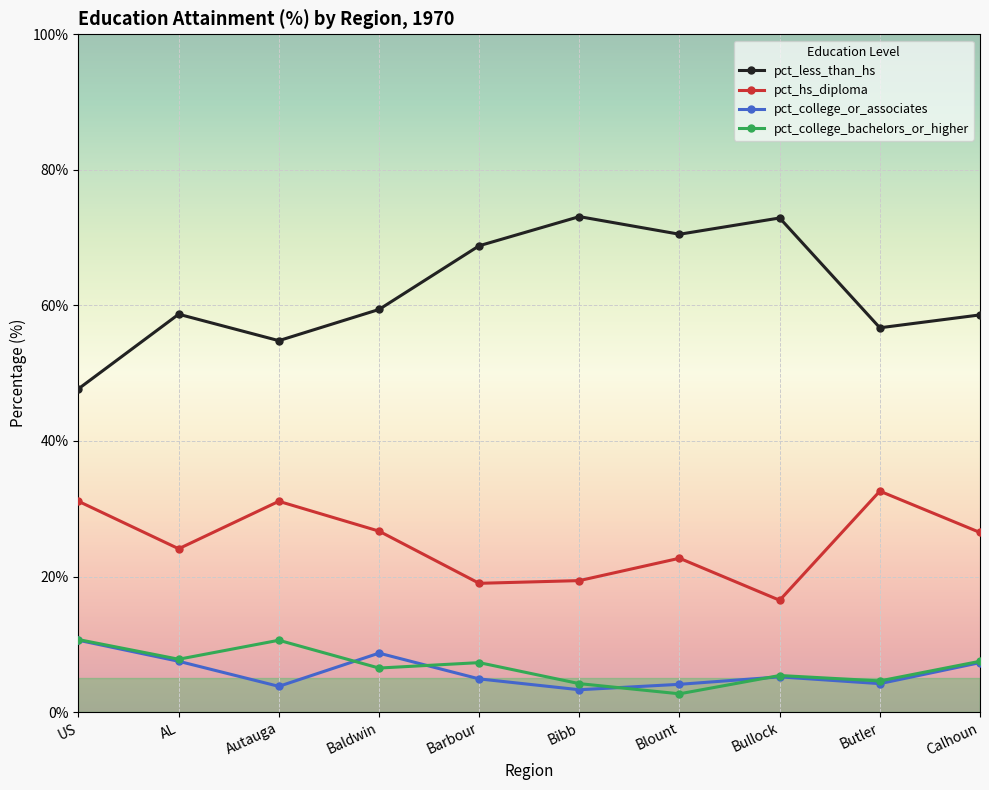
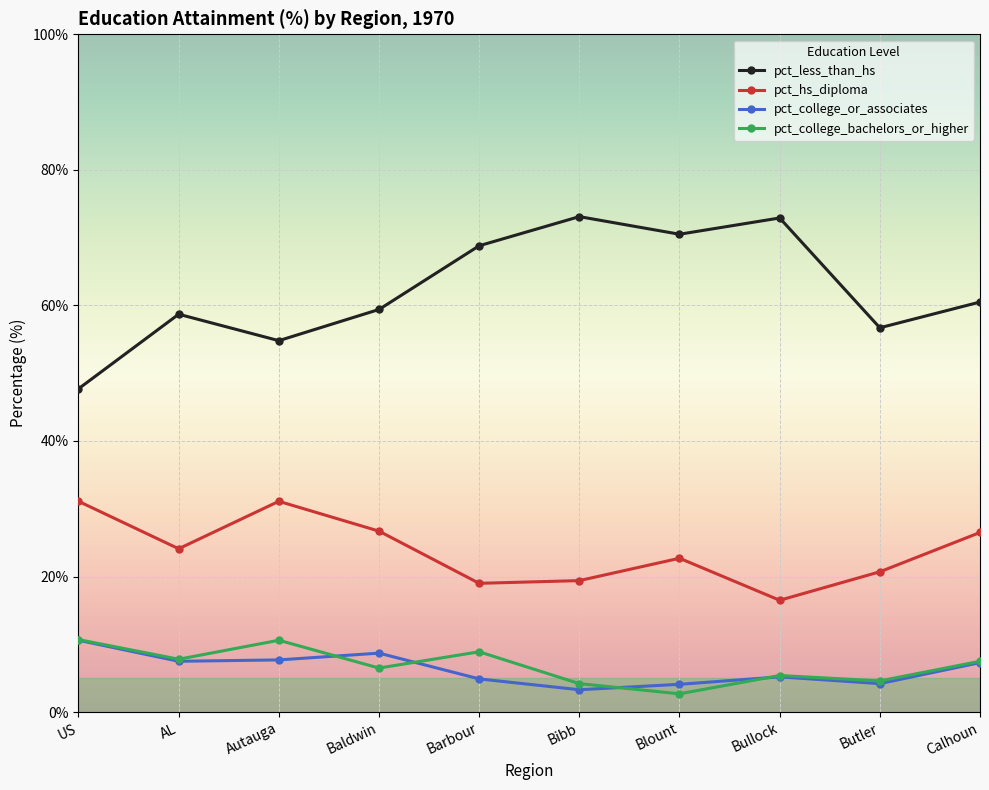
  {
    "pct_less_than_hs": {
      "US": "48%",
      "AL": "59%",
      "Autauga": "55%",
      "Baldwin": "59%",
      "Barbour": "69%",
      "Bibb": "73%",
      "Blount": "71%",
      "Bullock": "73%",
      "Butler": "57%",
-     "Calhoun": "59%"
+     "Calhoun": "61%"
    },
    "pct_hs_diploma": {
      "US": "31%",
      "AL": "24%",
      "Autauga": "31%",
      "Baldwin": "27%",
      "Barbour": "19%",
      "Bibb": "19%",
      "Blount": "23%",
      "Bullock": "17%",
-     "Butler": "33%",
+     "Butler": "21%",
      "Calhoun": "27%"
    },
    "pct_college_or_associates": {
-     "Autauga": "4%",
+     "Autauga": "8%",
      "Baldwin": "9%",
      "Barbour": "5%",
      "Bibb": "3%",
      "Blount": "4%",
      "Butler": "4%"
    },
    "pct_college_bachelors_or_higher": {
      "Autauga": "11%",
      "Baldwin": "7%",
-     "Barbour": "7%",
+     "Barbour": "9%",
      "Bibb": "4%",
      "Blount": "3%",
      "Butler": "5%"
    }
  }
